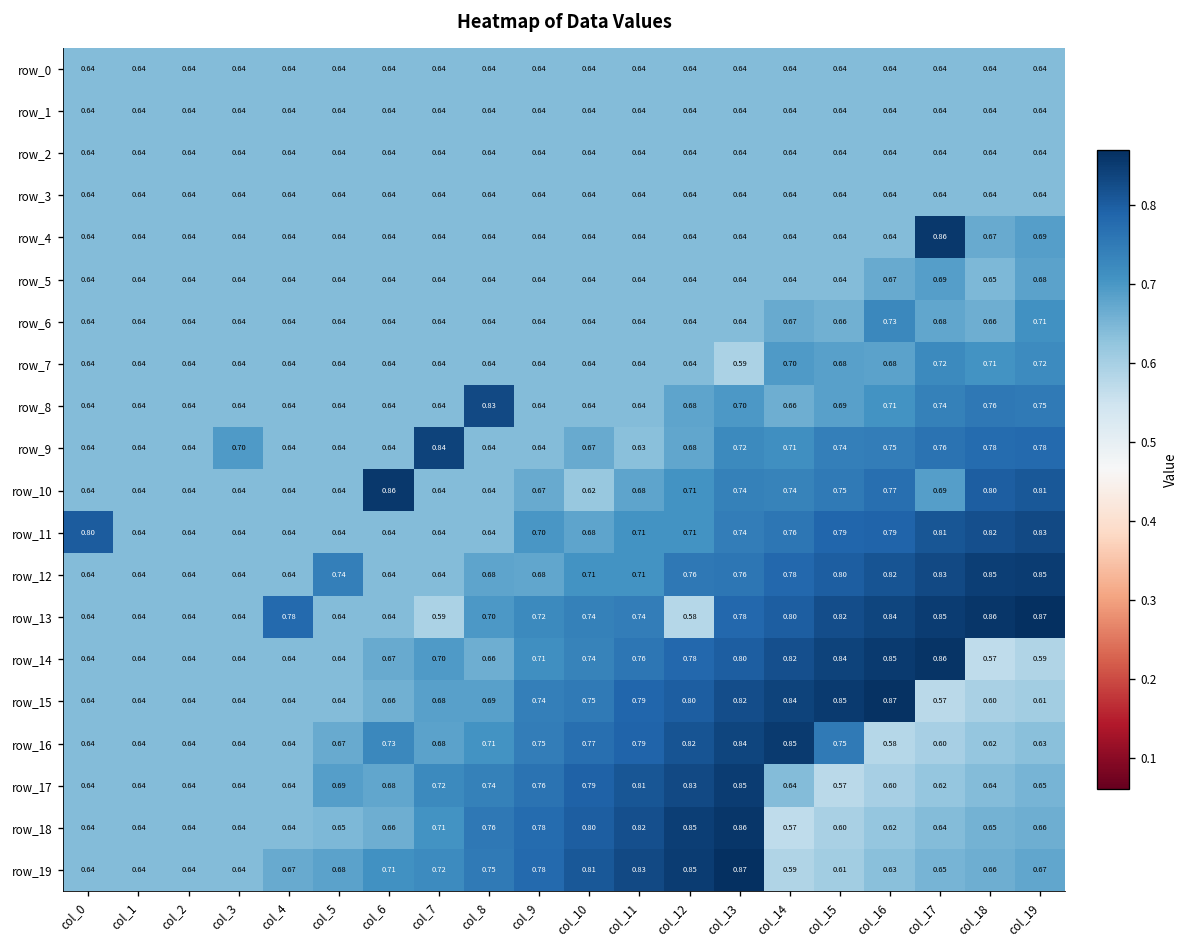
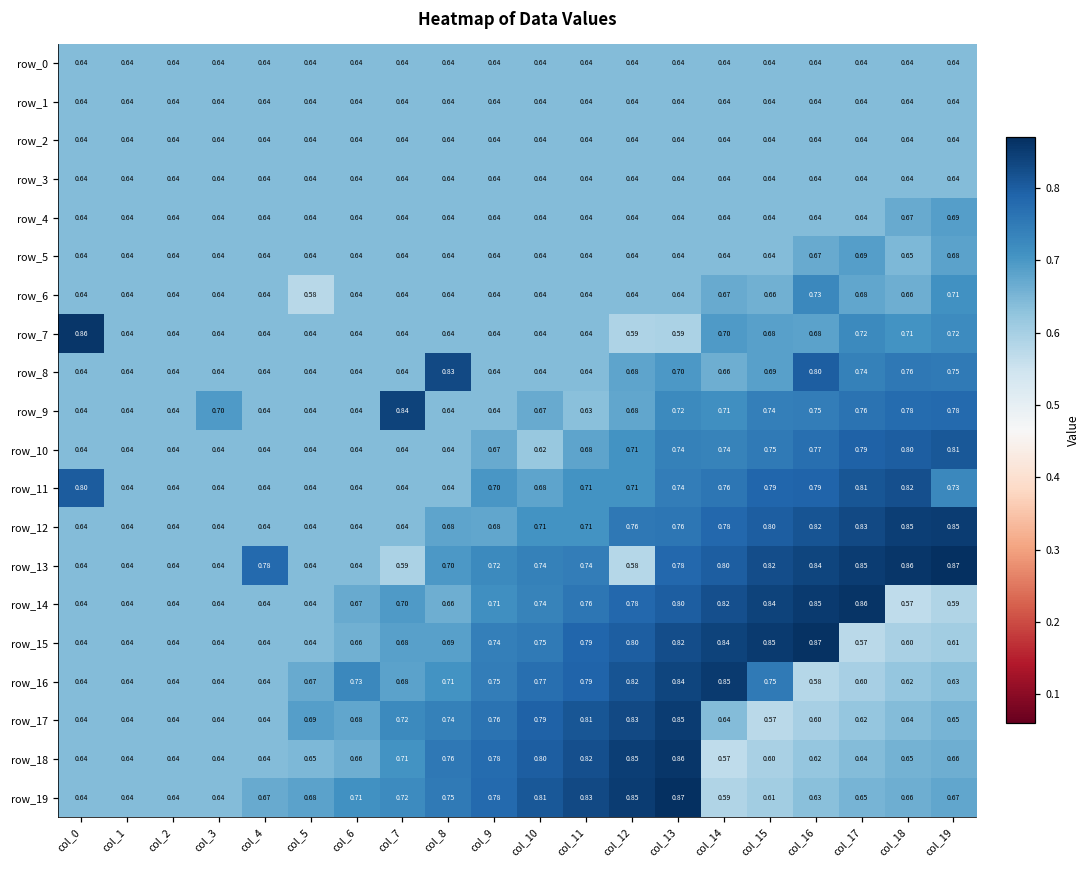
  {
    "row_4": {
      "col_0": 0.64,
      "col_1": 0.64,
      "col_2": 0.64,
      "col_3": 0.64,
      "col_4": 0.64,
      "col_5": 0.64,
      "col_6": 0.64,
      "col_7": 0.64,
      "col_8": 0.64,
      "col_9": 0.64,
      "col_10": 0.64,
      "col_11": 0.64,
      "col_12": 0.64,
      "col_13": 0.64,
      "col_14": 0.64,
      "col_15": 0.64,
      "col_16": 0.64,
-     "col_17": 0.86,
+     "col_17": 0.64,
      "col_18": 0.67,
      "col_19": 0.69
    },
    "row_6": {
      "col_0": 0.64,
      "col_1": 0.64,
      "col_2": 0.64,
      "col_3": 0.64,
      "col_4": 0.64,
-     "col_5": 0.64,
+     "col_5": 0.58,
      "col_6": 0.64,
      "col_7": 0.64,
      "col_8": 0.64,
      "col_9": 0.64,
      "col_10": 0.64,
      "col_11": 0.64,
      "col_12": 0.64,
      "col_13": 0.64,
      "col_14": 0.67,
      "col_15": 0.66,
      "col_16": 0.73,
      "col_17": 0.68,
      "col_18": 0.66,
      "col_19": 0.71
    },
    "row_7": {
-     "col_0": 0.64,
+     "col_0": 0.86,
      "col_1": 0.64,
      "col_2": 0.64,
      "col_3": 0.64,
      "col_4": 0.64,
      "col_5": 0.64,
      "col_6": 0.64,
      "col_7": 0.64,
      "col_8": 0.64,
      "col_9": 0.64,
      "col_10": 0.64,
      "col_11": 0.64,
-     "col_12": 0.64,
+     "col_12": 0.59,
      "col_13": 0.59,
      "col_14": 0.70,
      "col_15": 0.68,
      "col_16": 0.68,
      "col_17": 0.72,
      "col_18": 0.71,
      "col_19": 0.72
    },
    "row_8": {
      "col_0": 0.64,
      "col_1": 0.64,
      "col_2": 0.64,
      "col_3": 0.64,
      "col_4": 0.64,
      "col_5": 0.64,
      "col_6": 0.64,
      "col_7": 0.64,
      "col_8": 0.83,
      "col_9": 0.64,
      "col_10": 0.64,
      "col_11": 0.64,
      "col_12": 0.68,
      "col_13": 0.70,
      "col_14": 0.66,
      "col_15": 0.69,
-     "col_16": 0.71,
+     "col_16": 0.80,
      "col_17": 0.74,
      "col_18": 0.76,
      "col_19": 0.75
    },
    "row_10": {
      "col_0": 0.64,
      "col_1": 0.64,
      "col_2": 0.64,
      "col_3": 0.64,
      "col_4": 0.64,
      "col_5": 0.64,
-     "col_6": 0.86,
+     "col_6": 0.64,
      "col_7": 0.64,
      "col_8": 0.64,
      "col_9": 0.67,
      "col_10": 0.62,
      "col_11": 0.68,
      "col_12": 0.71,
      "col_13": 0.74,
      "col_14": 0.74,
      "col_15": 0.75,
      "col_16": 0.77,
-     "col_17": 0.69,
+     "col_17": 0.79,
      "col_18": 0.80,
      "col_19": 0.81
    },
    "row_11": {
      "col_0": 0.80,
      "col_1": 0.64,
      "col_2": 0.64,
      "col_3": 0.64,
      "col_4": 0.64,
      "col_5": 0.64,
      "col_6": 0.64,
      "col_7": 0.64,
      "col_8": 0.64,
      "col_9": 0.70,
      "col_10": 0.68,
      "col_11": 0.71,
      "col_12": 0.71,
      "col_13": 0.74,
      "col_14": 0.76,
      "col_15": 0.79,
      "col_16": 0.79,
      "col_17": 0.81,
      "col_18": 0.82,
-     "col_19": 0.83
+     "col_19": 0.73
    },
    "row_12": {
      "col_0": 0.64,
      "col_1": 0.64,
      "col_2": 0.64,
      "col_3": 0.64,
      "col_4": 0.64,
-     "col_5": 0.74,
+     "col_5": 0.64,
      "col_6": 0.64,
      "col_7": 0.64,
      "col_8": 0.68,
      "col_9": 0.68,
      "col_10": 0.71,
      "col_11": 0.71,
      "col_12": 0.76,
      "col_13": 0.76,
      "col_14": 0.78,
      "col_15": 0.80,
      "col_16": 0.82,
      "col_17": 0.83,
      "col_18": 0.85,
      "col_19": 0.85
    }
  }
